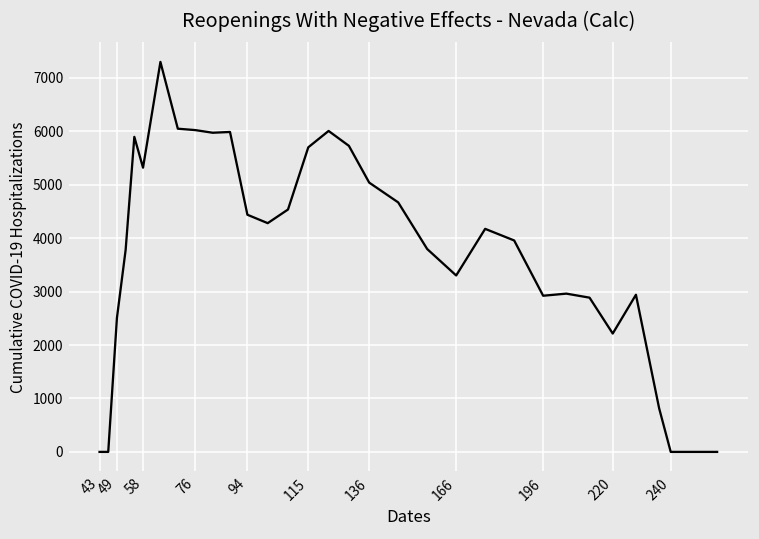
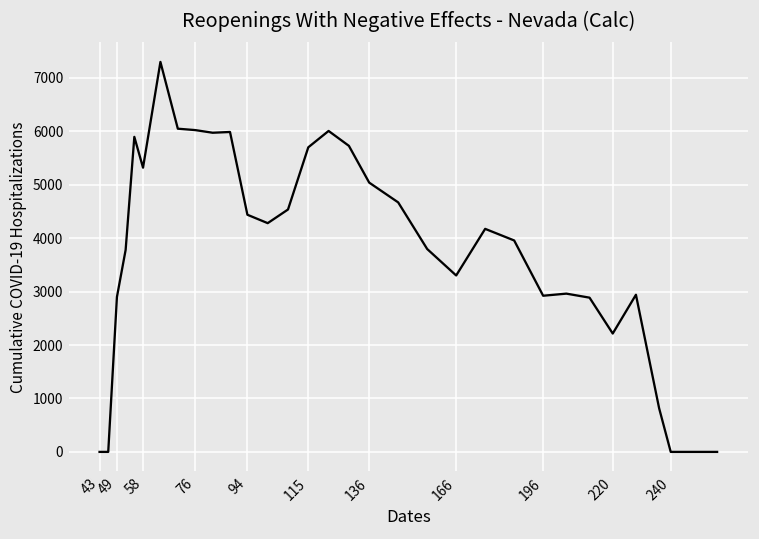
  {
    "43": 0,
-   "49": 2500,
+   "49": 2900,
    "58": 5300,
    "76": 6000,
    "94": 4400,
    "115": 5700,
    "136": 5000,
    "166": 3300,
    "196": 2900,
    "220": 2200,
    "240": 0
  }
